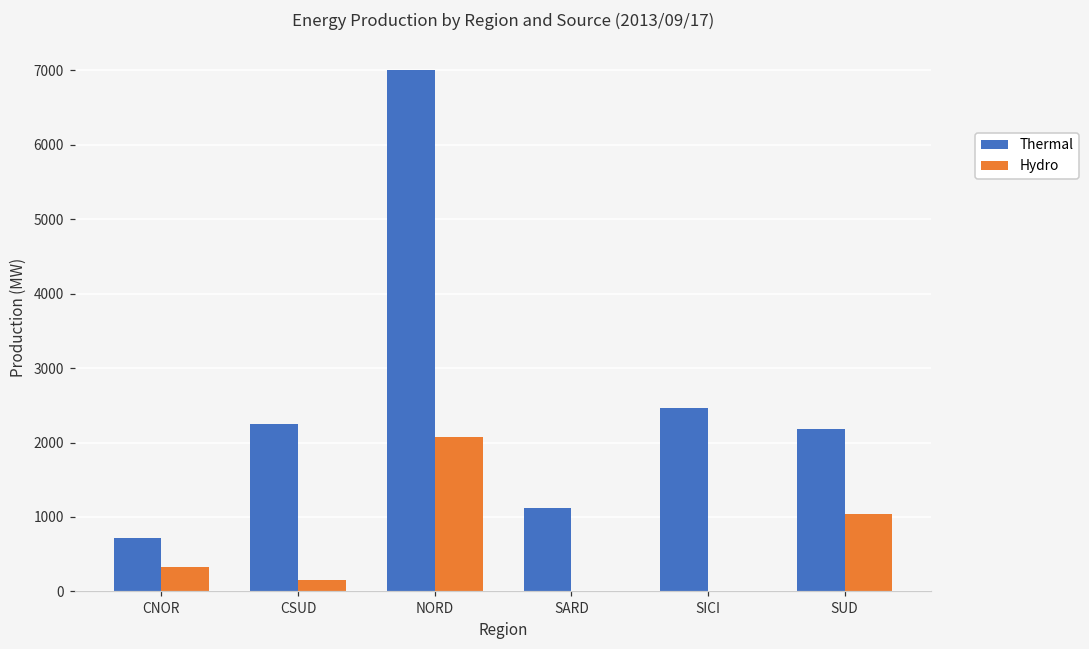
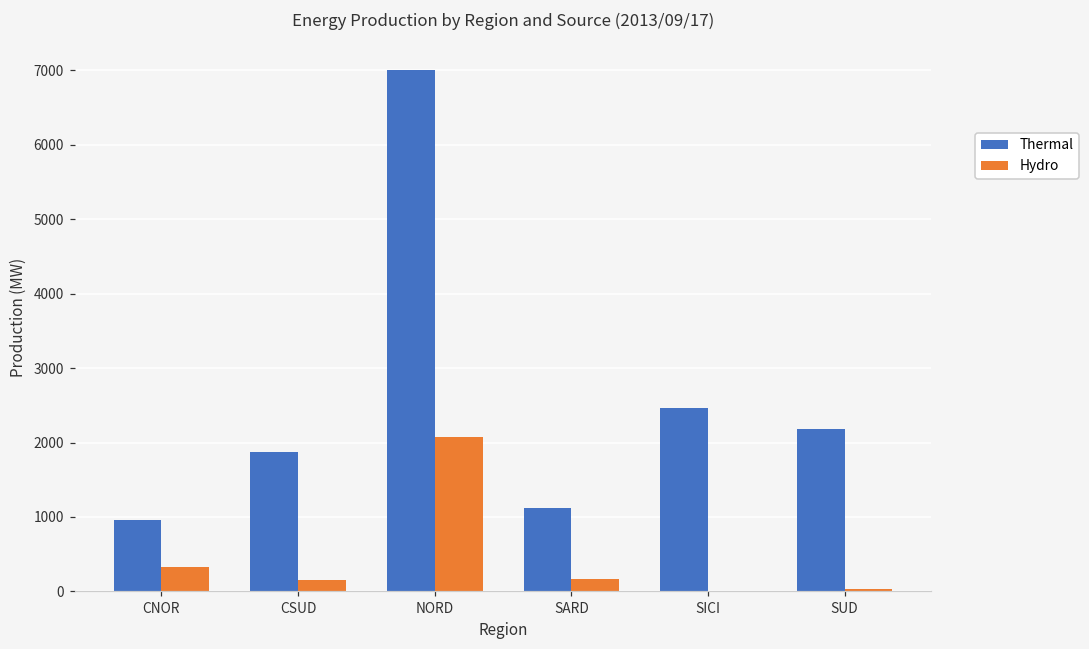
  {
    "Thermal": {
-     "CNOR": 700,
-     "CSUD": 2300,
+     "CNOR": 1000,
+     "CSUD": 1900,
      "NORD": 7000,
      "SARD": 1100,
      "SICI": 2500,
      "SUD": 2200
    },
    "Hydro": {
      "CNOR": 300,
      "CSUD": 200,
      "NORD": 2100,
-     "SARD": 0,
-     "SUD": 1000
+     "SARD": 200,
+     "SUD": 0
    }
  }
